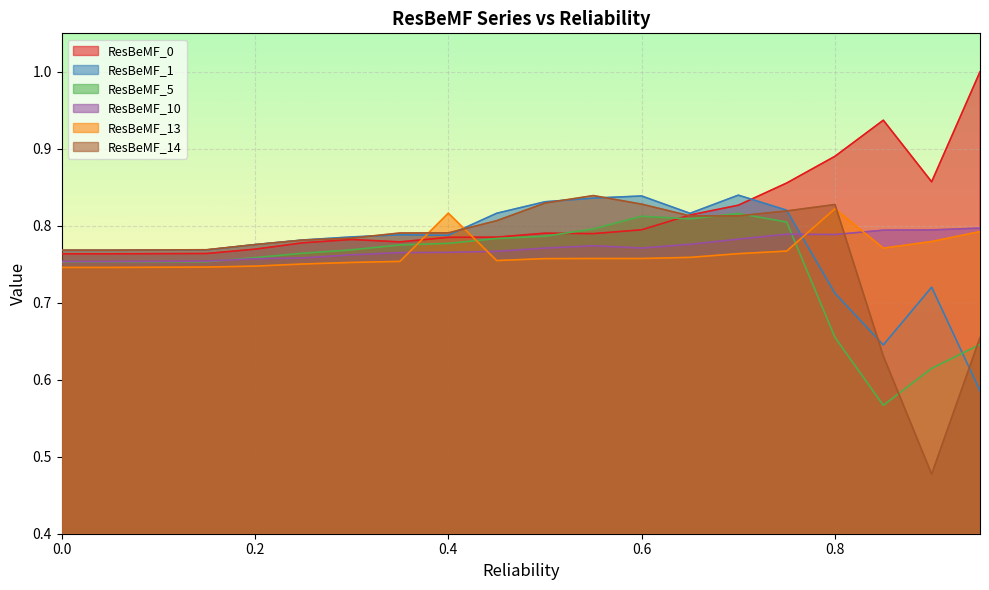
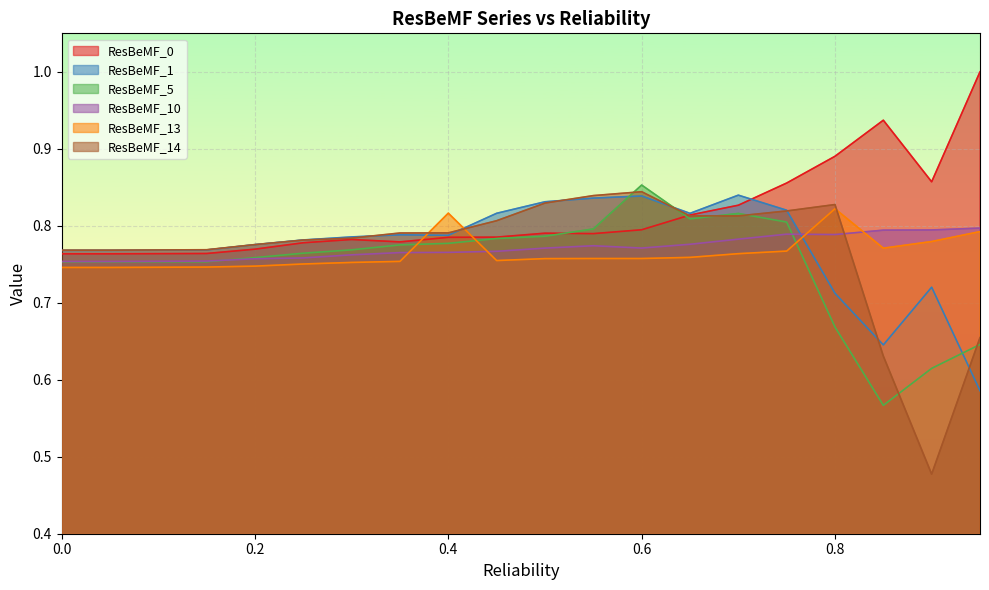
  {
    "ResBeMF_0": {
      "0.0": 0.76,
      "0.2": 0.77,
      "0.6": 0.79,
      "0.8": 0.89
    },
    "ResBeMF_1": {
      "0.6": 0.84,
      "0.8": 0.71
    },
    "ResBeMF_5": {
      "0.4": 0.78,
-     "0.6": 0.81,
-     "0.8": 0.65
+     "0.6": 0.85,
+     "0.8": 0.67
    },
    "ResBeMF_10": {
      "0.4": 0.77,
      "0.6": 0.77,
      "0.8": 0.79
    },
    "ResBeMF_13": {
      "0.0": 0.75,
      "0.2": 0.75,
      "0.4": 0.82,
      "0.6": 0.76,
      "0.8": 0.82
    },
    "ResBeMF_14": {
-     "0.6": 0.83,
+     "0.6": 0.84,
      "0.8": 0.83
    }
  }
